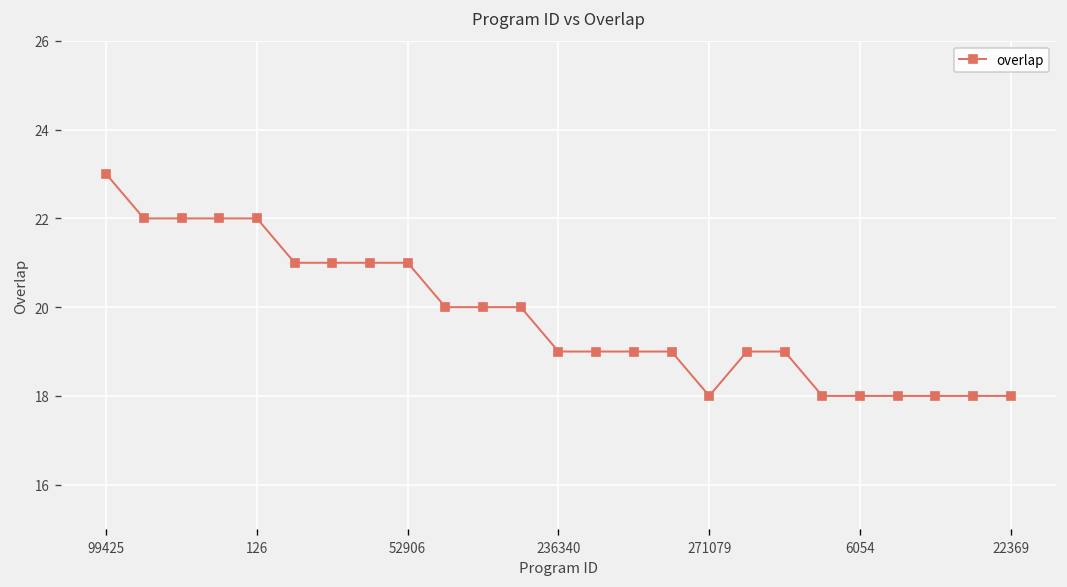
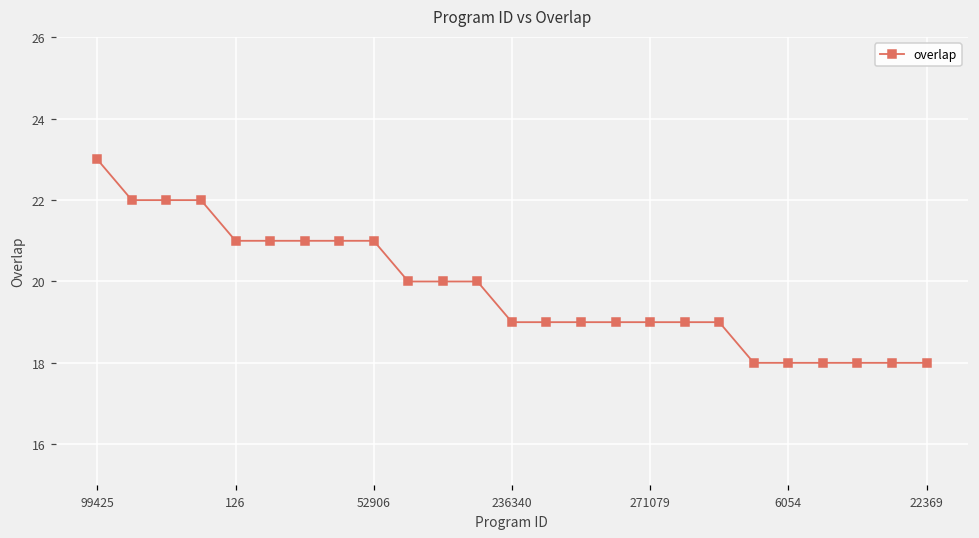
  {
    "99425": 23,
-   "126": 22,
+   "126": 21,
    "52906": 21,
    "236340": 19,
-   "271079": 18,
+   "271079": 19,
    "6054": 18,
    "22369": 18
  }
